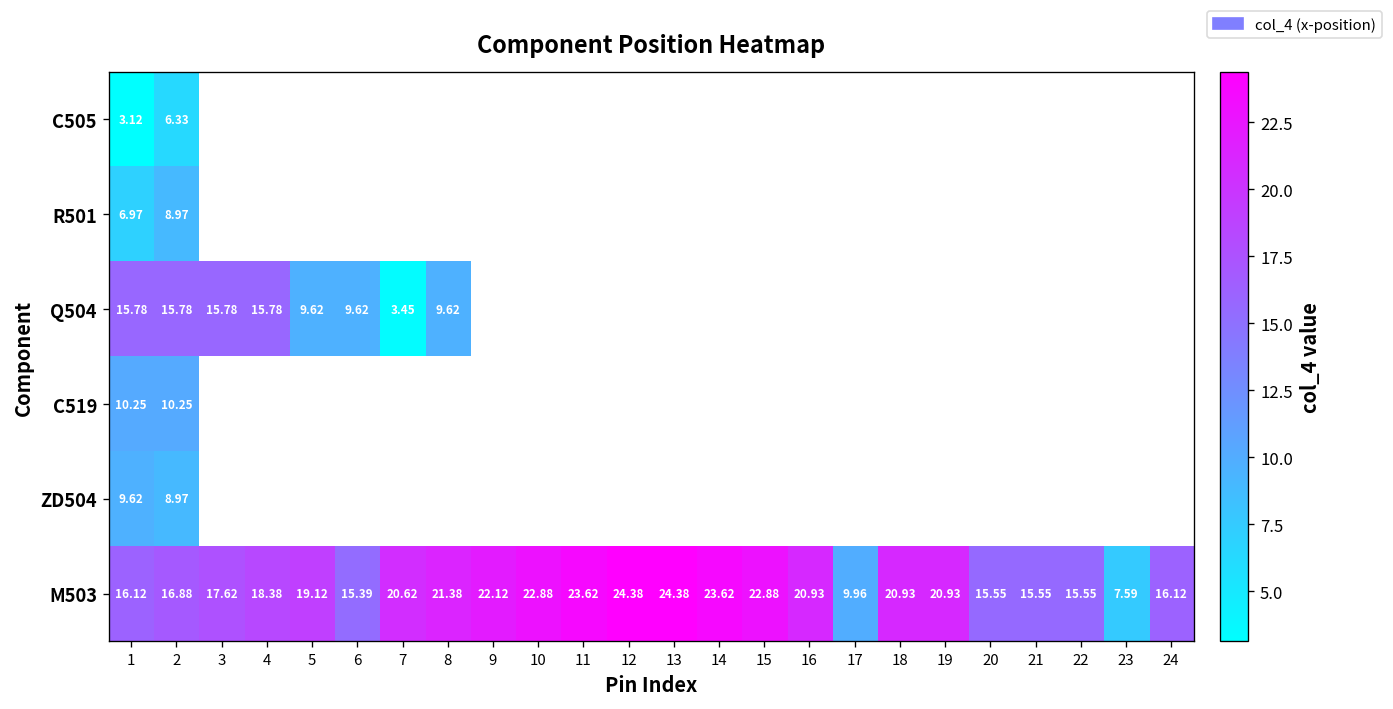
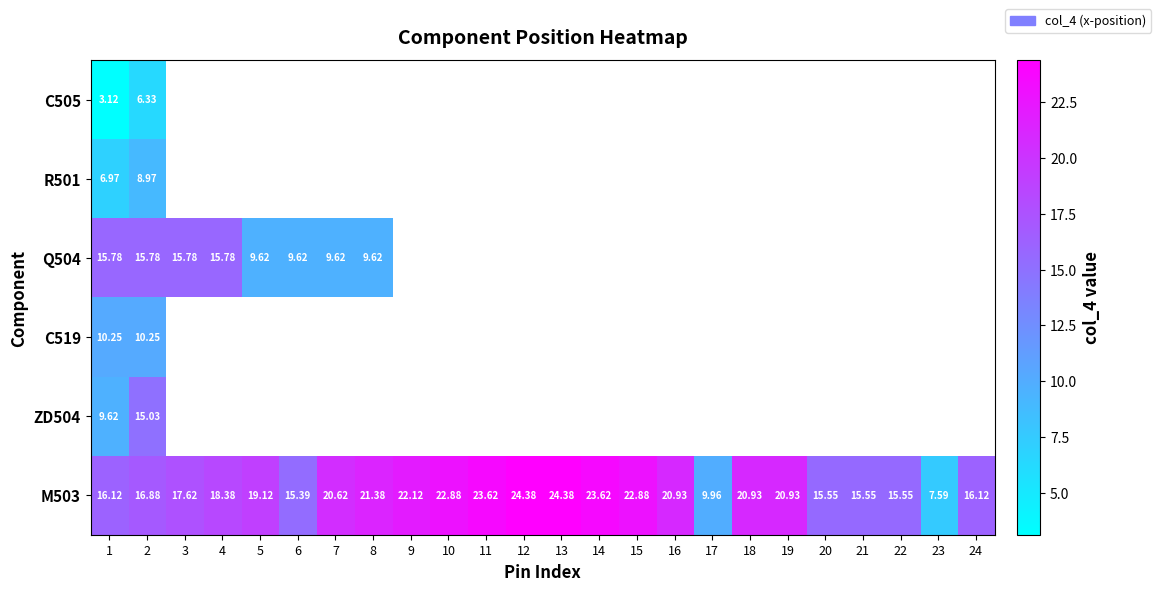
  {
    "C505": {
      "1": 3.12,
      "2": 6.33
    },
    "R501": {
      "1": 6.97,
      "2": 8.97
    },
    "Q504": {
      "1": 15.78,
      "2": 15.78,
      "3": 15.78,
      "4": 15.78,
      "5": 9.62,
      "6": 9.62,
-     "7": 3.45,
+     "7": 9.62,
      "8": 9.62
    },
    "C519": {
      "1": 10.25,
      "2": 10.25
    },
    "ZD504": {
      "1": 9.62,
-     "2": 8.97
+     "2": 15.03
    },
    "M503": {
      "1": 16.12,
      "2": 16.88,
      "3": 17.62,
      "4": 18.38,
      "5": 19.12,
      "6": 15.39,
      "7": 20.62,
      "8": 21.38,
      "9": 22.12,
      "10": 22.88,
      "11": 23.62,
      "12": 24.38,
      "13": 24.38,
      "14": 23.62,
      "15": 22.88,
      "16": 20.93,
      "17": 9.96,
      "18": 20.93,
      "19": 20.93,
      "20": 15.55,
      "21": 15.55,
      "22": 15.55,
      "23": 7.59,
      "24": 16.12
    }
  }
